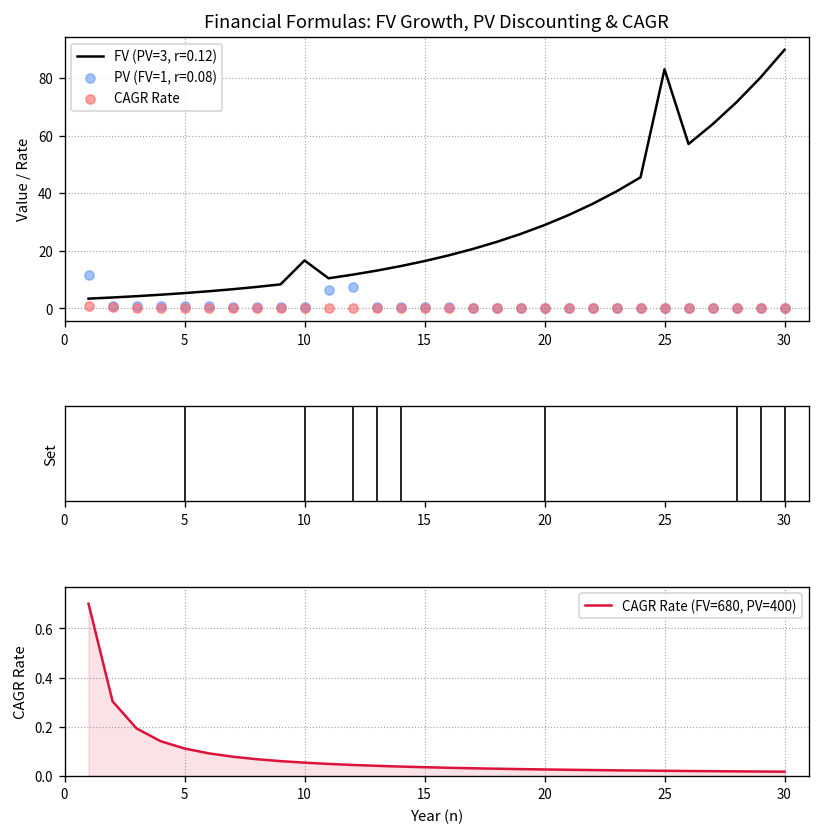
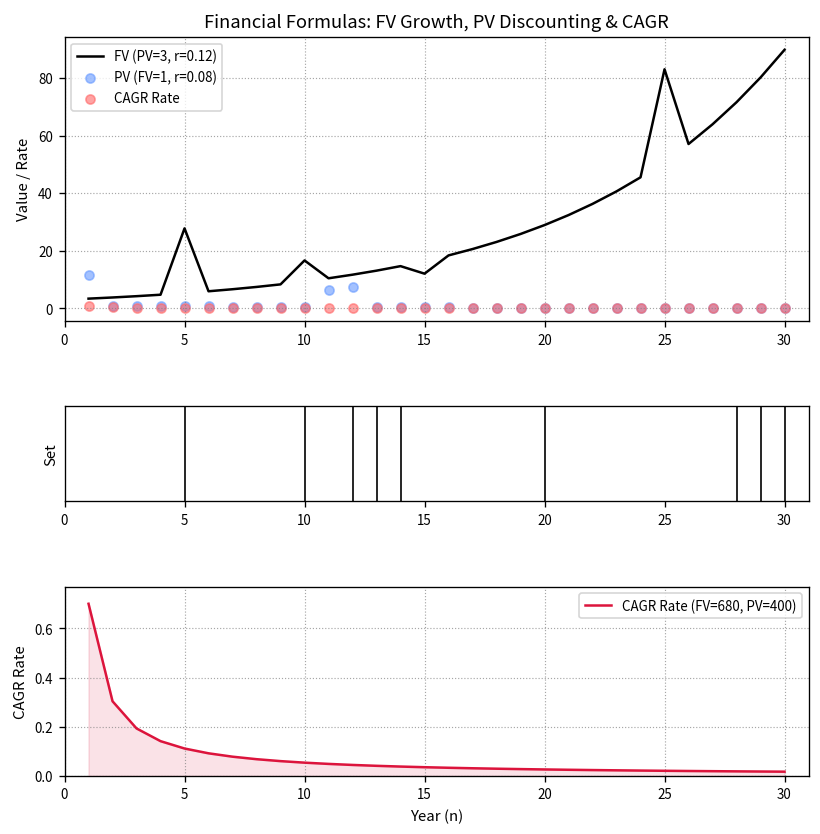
  {
    "Financial Formulas: FV Growth, PV Discounting & CAGR": {
      "FV (PV=3, r=0.12)": {
-       "5": 5,
+       "5": 28,
        "10": 17,
-       "15": 16,
+       "15": 12,
        "20": 29,
        "25": 83,
        "30": 90
      }
    }
  }
